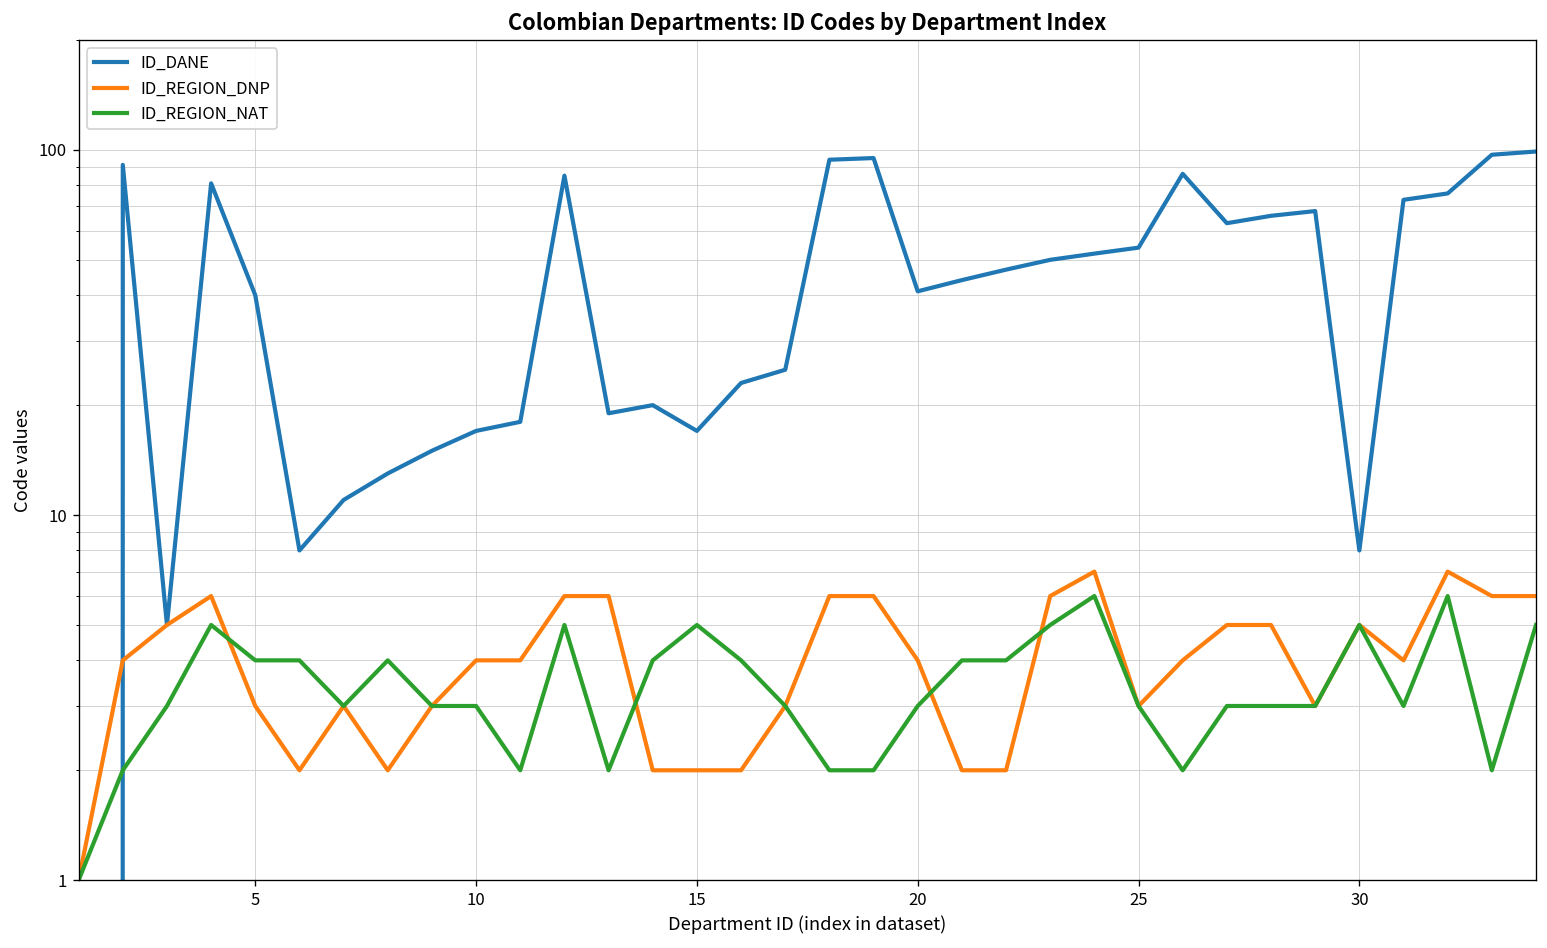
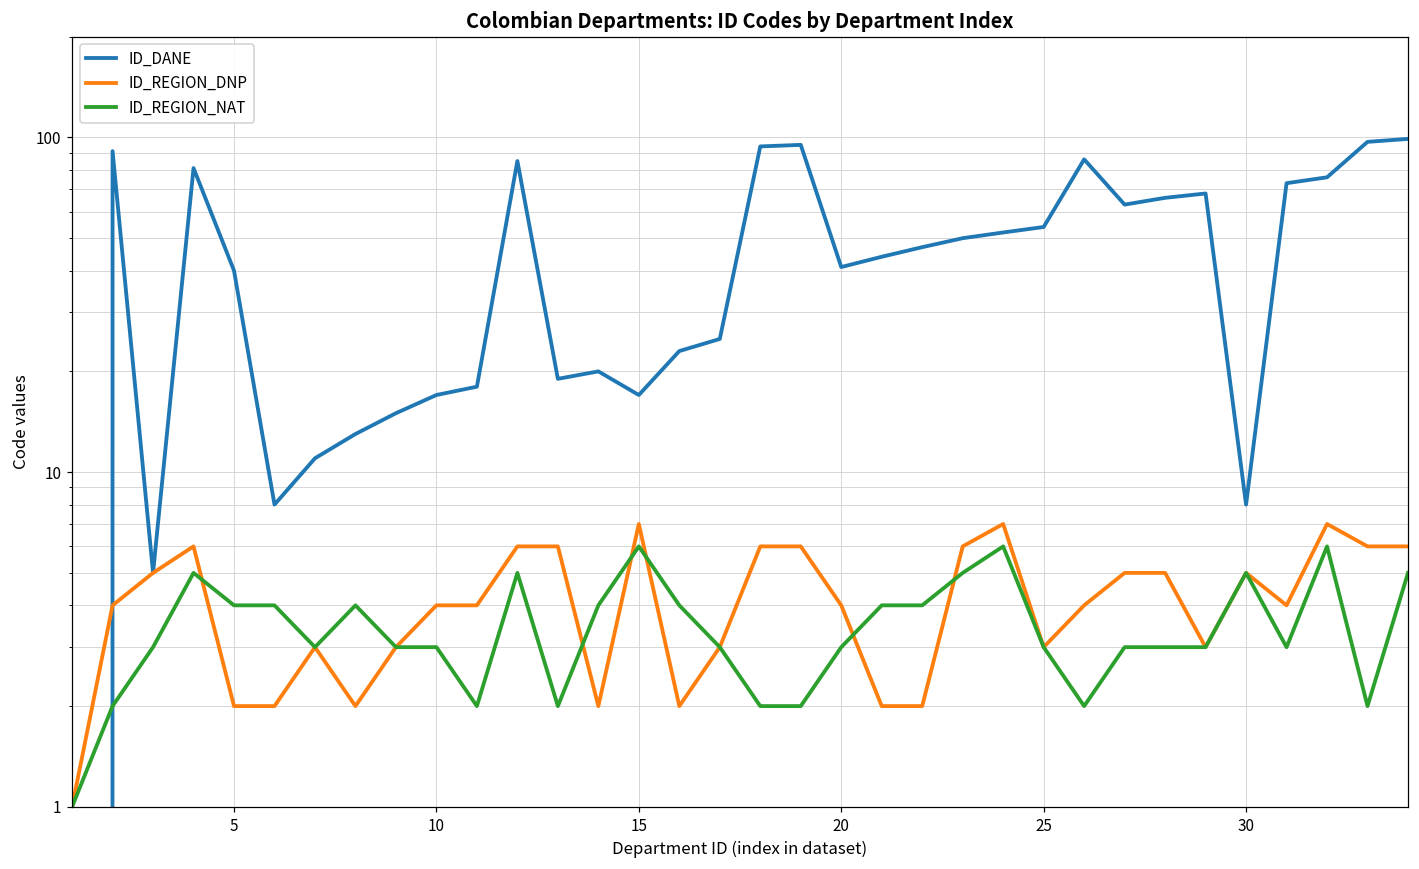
  {
    "ID_DANE": {
      "5": 40,
      "10": 17,
      "15": 17,
      "20": 41,
      "25": 54,
      "30": 8
    },
    "ID_REGION_DNP": {
-     "5": 3,
+     "5": 2,
      "10": 4,
-     "15": 2,
+     "15": 7,
      "20": 4
    },
    "ID_REGION_NAT": {
      "5": 4,
      "10": 3,
-     "15": 5,
+     "15": 6,
      "20": 3
    }
  }
